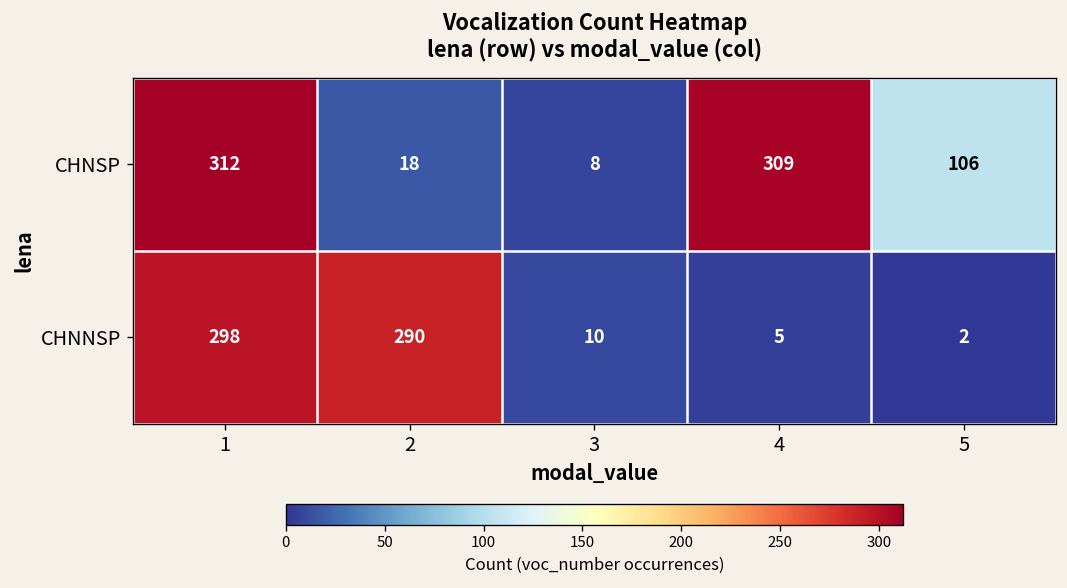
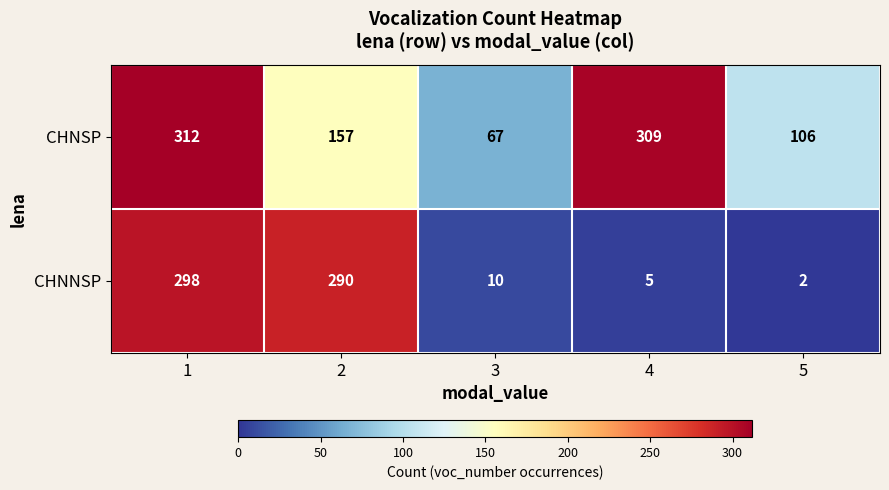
  {
    "CHNSP": {
      "1": 312,
-     "2": 18,
-     "3": 8,
+     "2": 157,
+     "3": 67,
      "4": 309,
      "5": 106
    },
    "CHNNSP": {
      "1": 298,
      "2": 290,
      "3": 10,
      "4": 5,
      "5": 2
    }
  }
